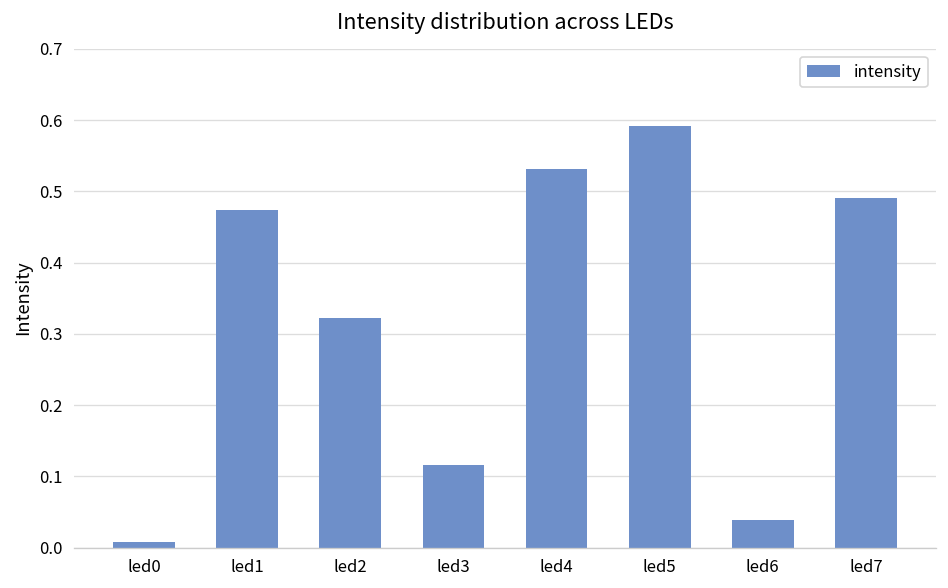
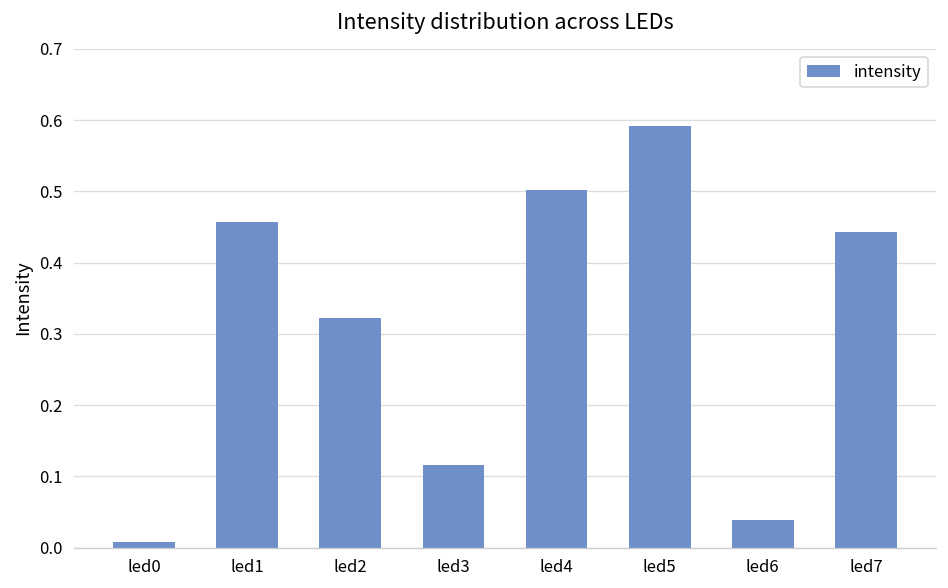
  {
    "led0": 0.01,
-   "led1": 0.47,
+   "led1": 0.46,
    "led2": 0.32,
    "led3": 0.12,
-   "led4": 0.53,
+   "led4": 0.50,
    "led5": 0.59,
    "led6": 0.04,
-   "led7": 0.49
+   "led7": 0.44
  }
